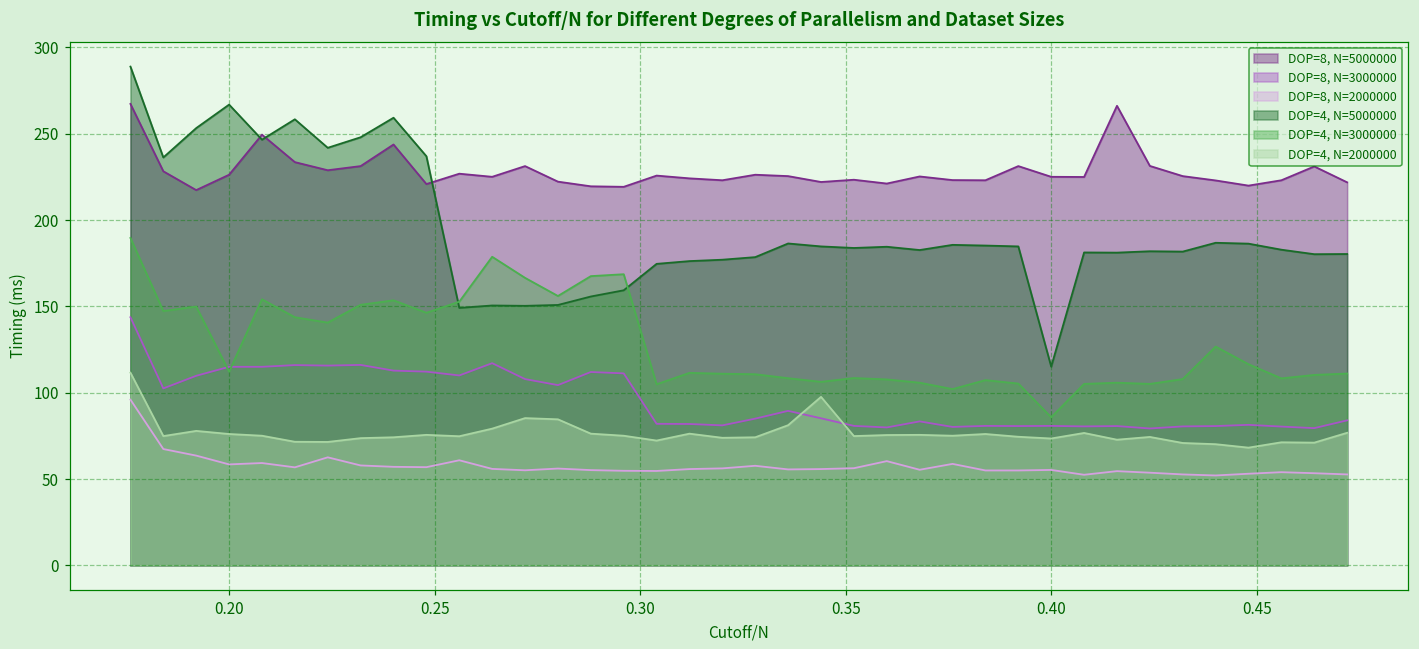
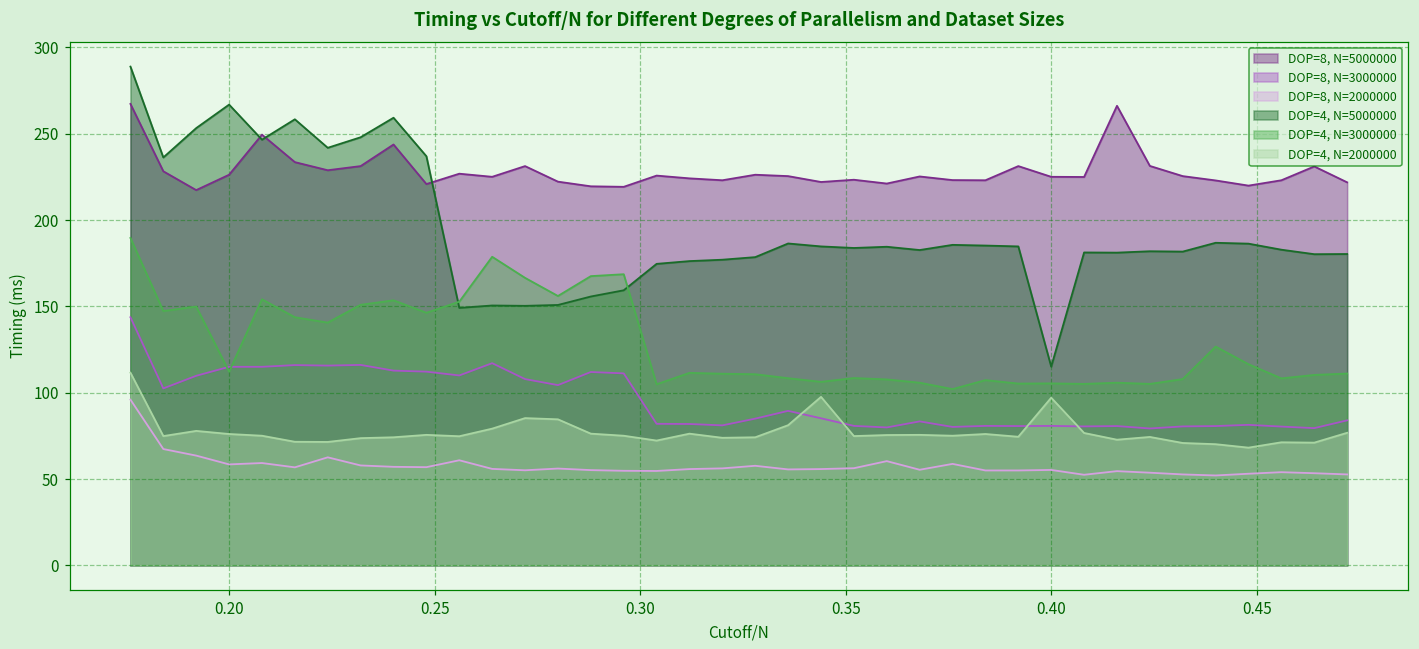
  {
    "DOP=4, N=5000000": {
      "0.20": 267,
      "0.40": 115
    },
    "DOP=4, N=3000000": {
      "0.20": 112,
-     "0.40": 86
+     "0.40": 105
    },
    "DOP=4, N=2000000": {
      "0.20": 76,
-     "0.40": 74
+     "0.40": 97
    }
  }
